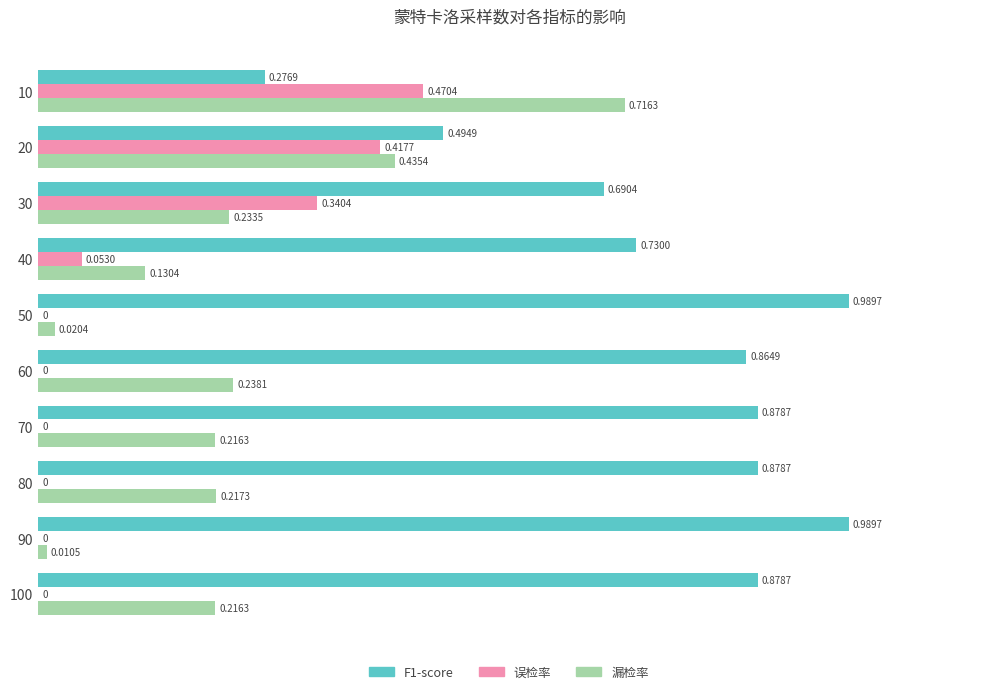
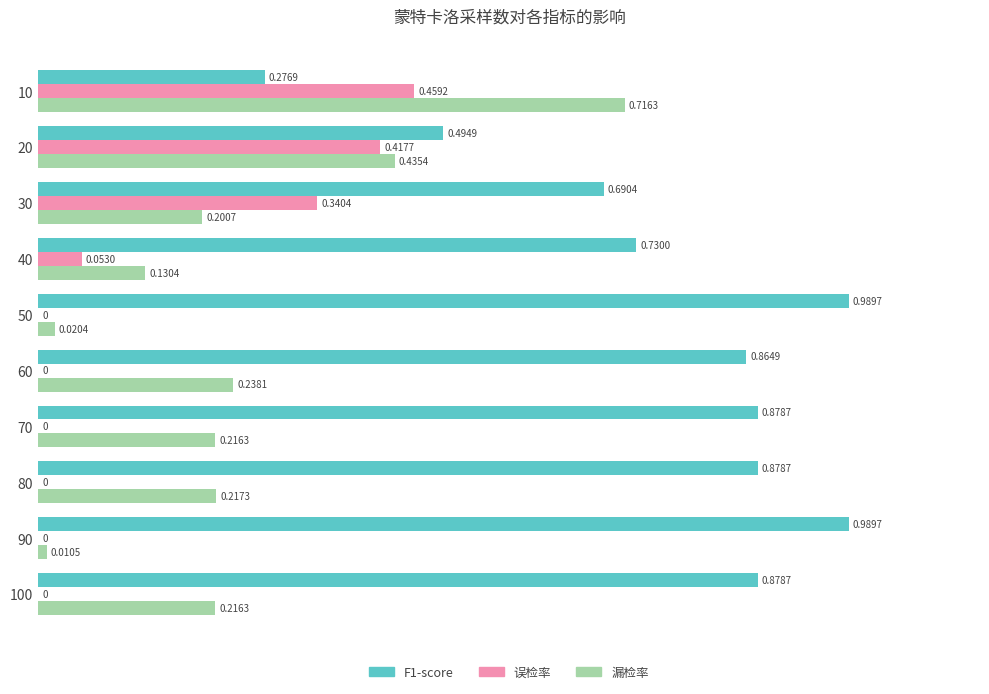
  {
    "F1-score": {
      "10": 0.2769,
      "20": 0.4949,
      "30": 0.6904,
      "40": 0.7300,
      "50": 0.9897,
      "60": 0.8649,
      "70": 0.8787,
      "80": 0.8787,
      "90": 0.9897,
      "100": 0.8787
    },
    "误检率": {
-     "10": 0.4704,
+     "10": 0.4592,
      "20": 0.4177,
      "30": 0.3404,
      "40": 0.0530,
      "50": 0,
      "60": 0,
      "70": 0,
      "80": 0,
      "90": 0,
      "100": 0
    },
    "漏检率": {
      "10": 0.7163,
      "20": 0.4354,
-     "30": 0.2335,
+     "30": 0.2007,
      "40": 0.1304,
      "50": 0.0204,
      "60": 0.2381,
      "70": 0.2163,
      "80": 0.2173,
      "90": 0.0105,
      "100": 0.2163
    }
  }
